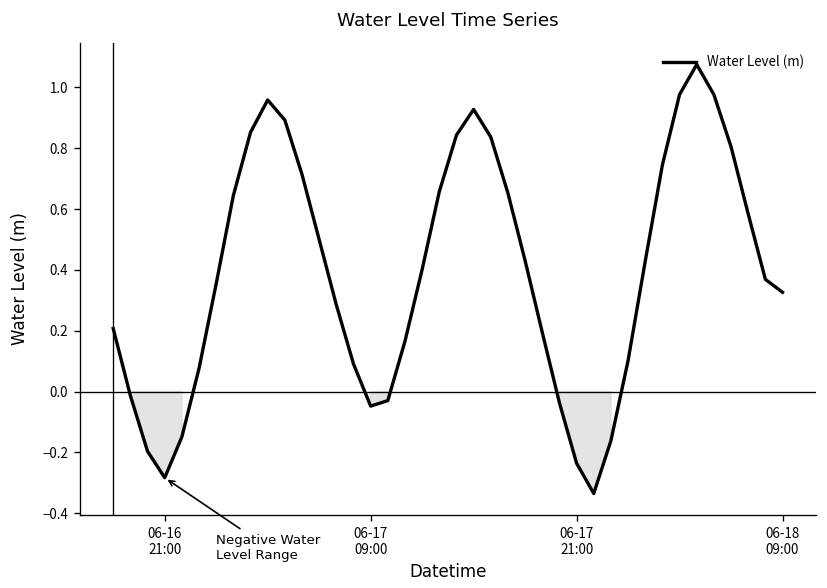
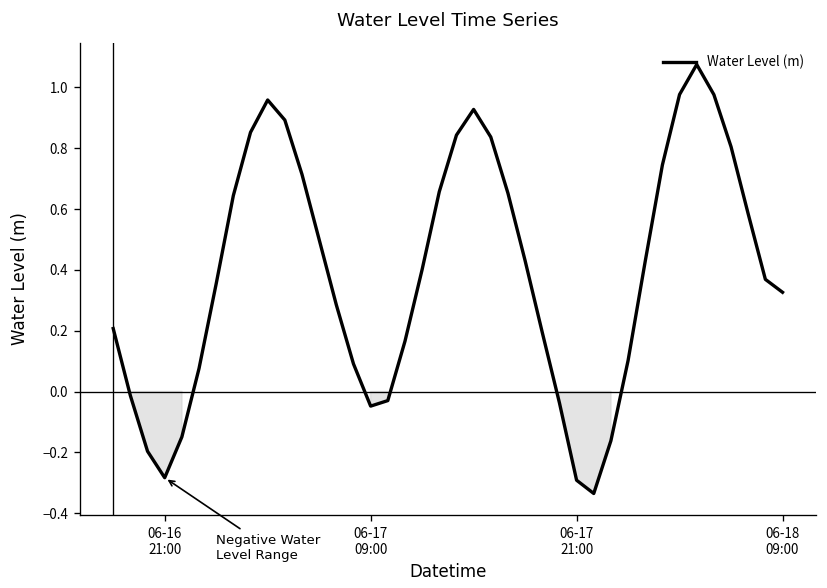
  {
    "06-16 21:00": -0.28,
    "06-17 09:00": -0.05,
-   "06-17 21:00": -0.24,
+   "06-17 21:00": -0.29,
    "06-18 09:00": 0.33
  }
